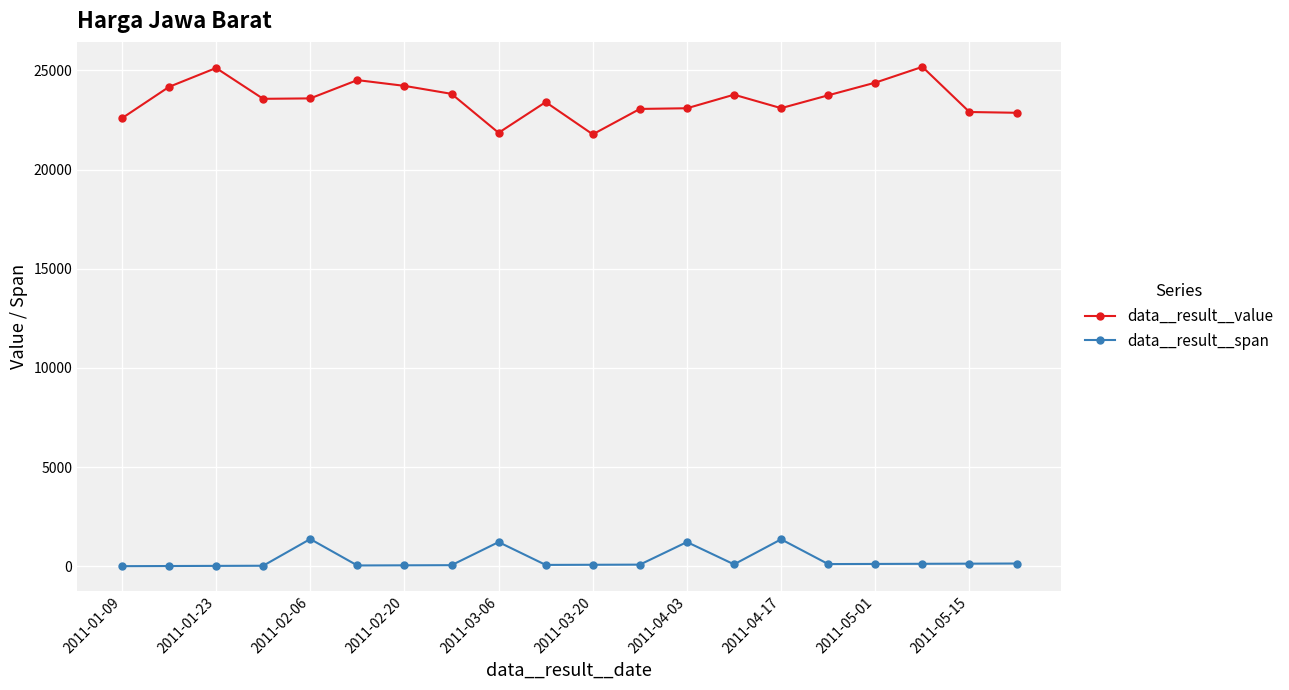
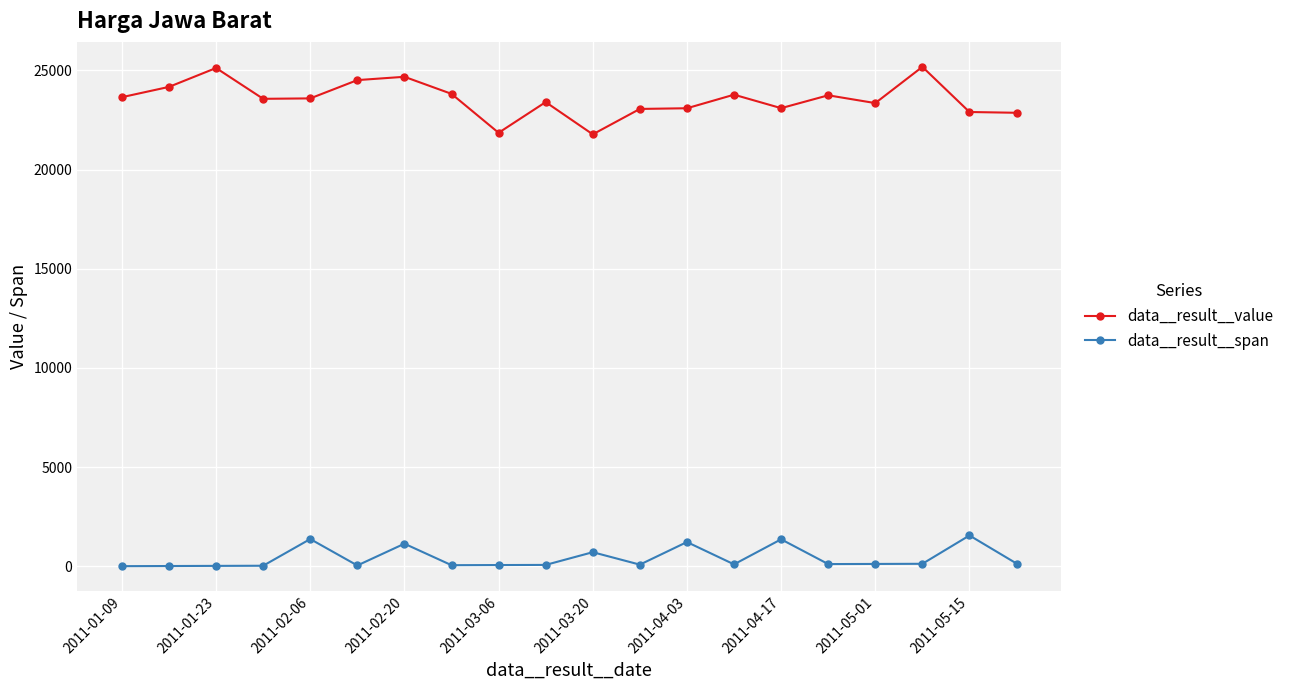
  {
    "data__result__value": {
-     "2011-01-09": 22600,
+     "2011-01-09": 23700,
      "2011-01-23": 25100,
      "2011-02-06": 23600,
-     "2011-02-20": 24200,
+     "2011-02-20": 24700,
      "2011-03-06": 21900,
      "2011-03-20": 21800,
      "2011-04-03": 23100,
      "2011-04-17": 23100,
-     "2011-05-01": 24400,
+     "2011-05-01": 23400,
      "2011-05-15": 22900
    },
    "data__result__span": {
      "2011-01-09": 0,
      "2011-01-23": 0,
      "2011-02-06": 1400,
-     "2011-02-20": 100,
-     "2011-03-06": 1200,
-     "2011-03-20": 100,
+     "2011-02-20": 1100,
+     "2011-03-06": 100,
+     "2011-03-20": 700,
      "2011-04-03": 1200,
      "2011-04-17": 1400,
      "2011-05-01": 100,
-     "2011-05-15": 100
+     "2011-05-15": 1600
    }
  }
